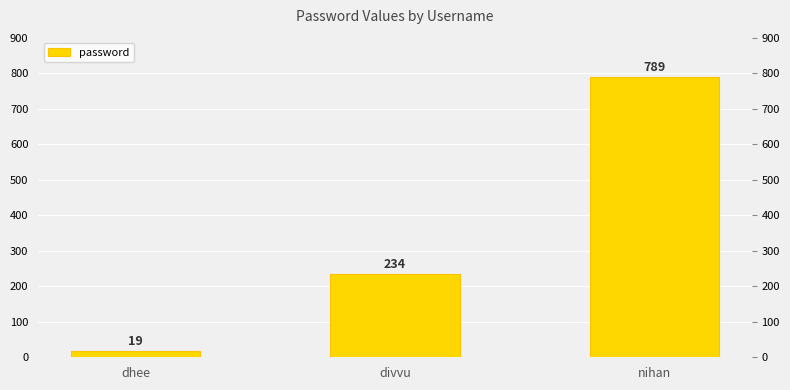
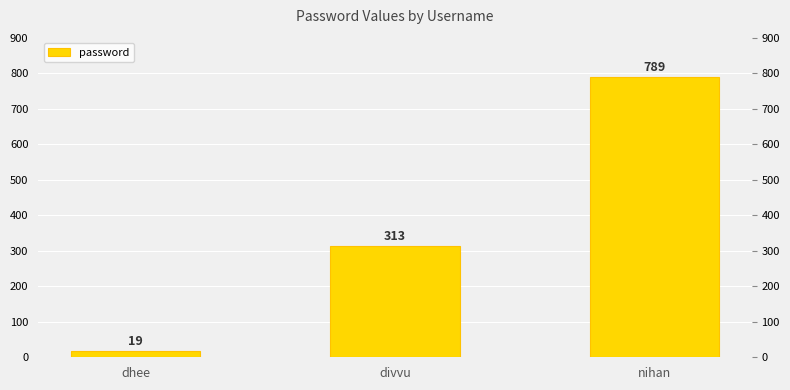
  {
    "dhee": 19,
-   "divvu": 234,
+   "divvu": 313,
    "nihan": 789
  }
